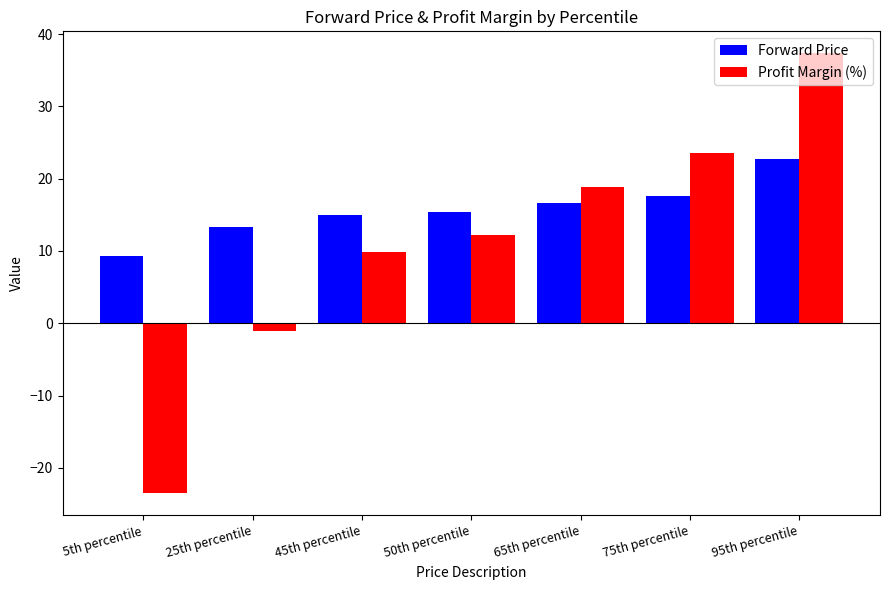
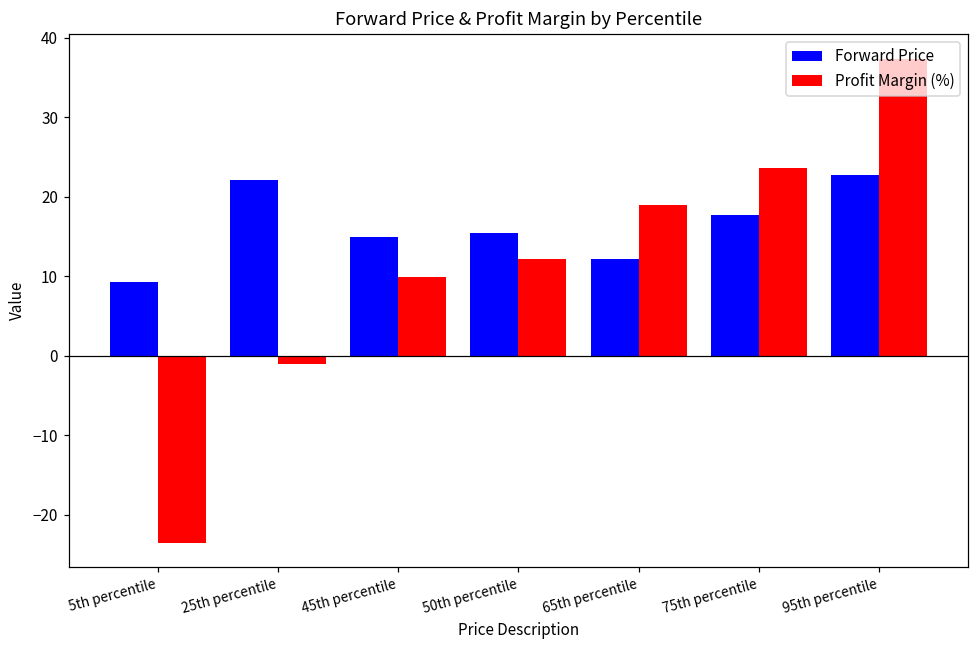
  {
    "Forward Price": {
      "5th percentile": 9,
-     "25th percentile": 13,
+     "25th percentile": 22,
      "45th percentile": 15,
      "50th percentile": 15,
-     "65th percentile": 17,
+     "65th percentile": 12,
      "75th percentile": 18,
      "95th percentile": 23
    },
    "Profit Margin (%)": {
      "5th percentile": -24,
      "25th percentile": -1,
      "45th percentile": 10,
      "50th percentile": 12,
      "65th percentile": 19,
      "75th percentile": 24
    }
  }
